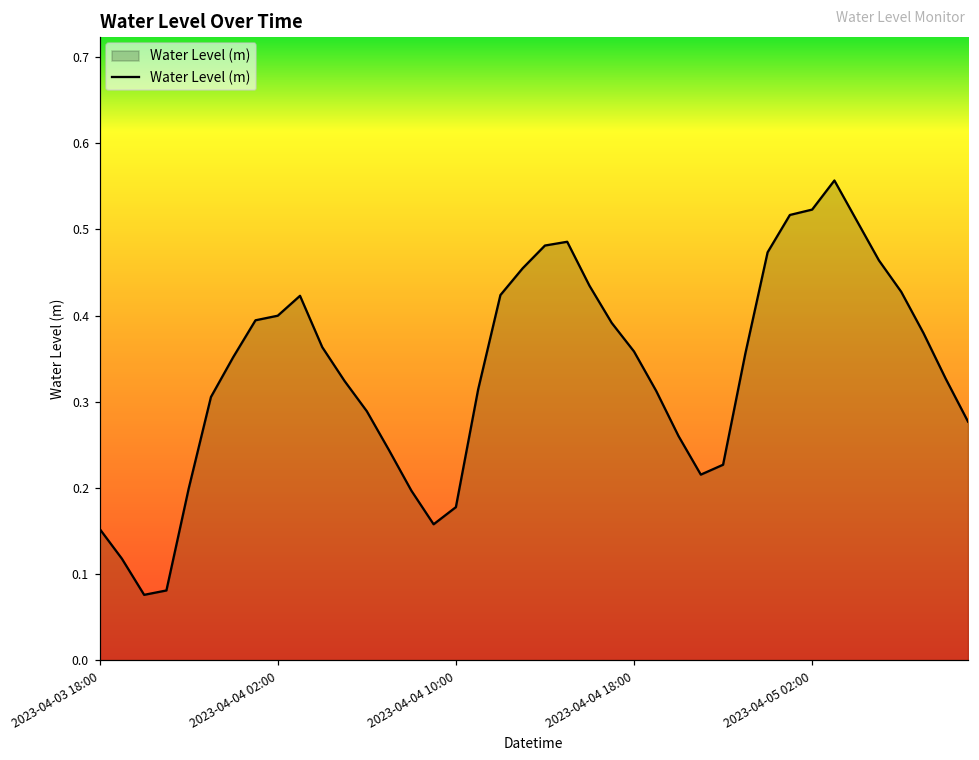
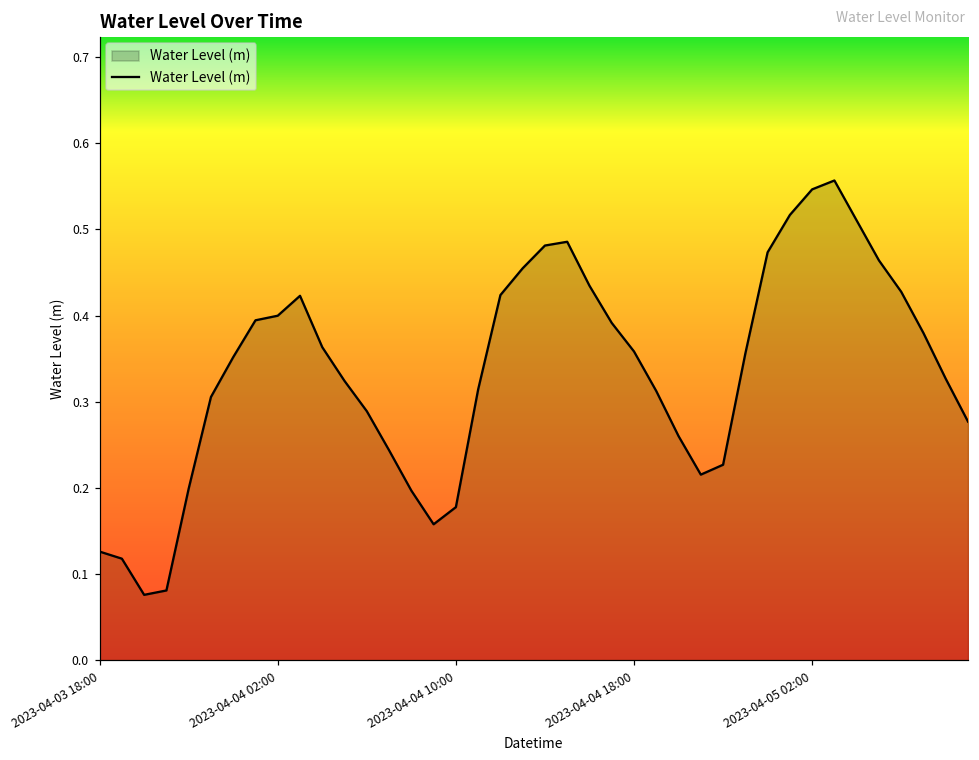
  {
-   "2023-04-03 18:00": 0.15,
+   "2023-04-03 18:00": 0.13,
    "2023-04-04 02:00": 0.40,
    "2023-04-04 10:00": 0.18,
    "2023-04-04 18:00": 0.36,
-   "2023-04-05 02:00": 0.52
+   "2023-04-05 02:00": 0.55
  }
